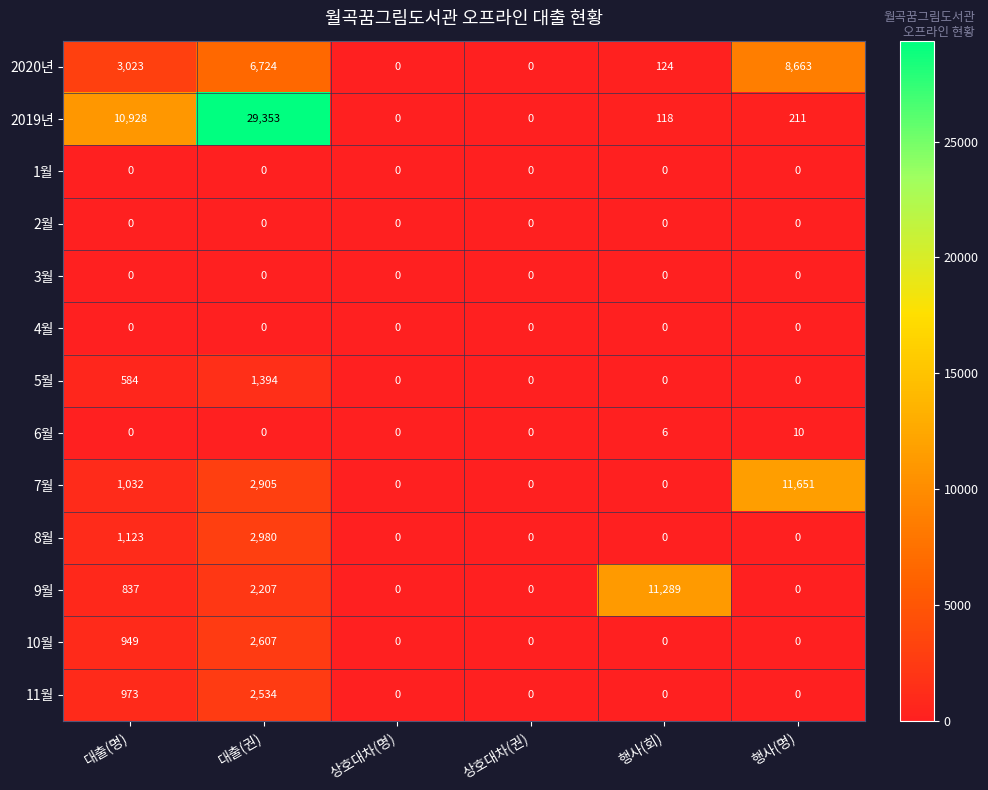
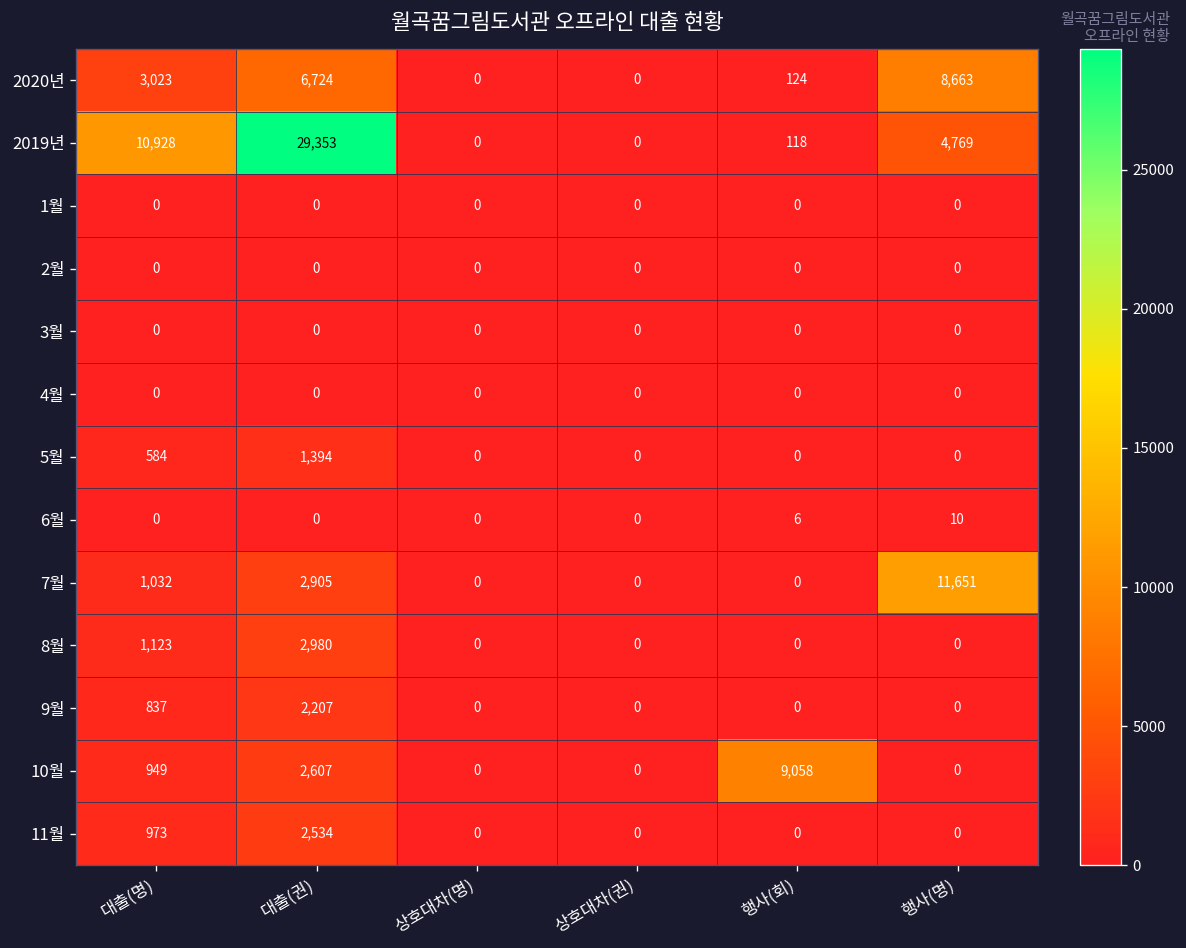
  {
    "2020년": {
      "대출(명)": "3,023",
      "대출(권)": "6,724",
      "상호대차(명)": "0",
      "상호대차(권)": "0",
      "행사(회)": "124",
      "행사(명)": "8,663"
    },
    "2019년": {
      "대출(명)": "10,928",
      "대출(권)": "29,353",
      "상호대차(명)": "0",
      "상호대차(권)": "0",
      "행사(회)": "118",
-     "행사(명)": "211"
+     "행사(명)": "4,769"
    },
    "1월": {
      "대출(명)": "0",
      "대출(권)": "0",
      "상호대차(명)": "0",
      "상호대차(권)": "0",
      "행사(회)": "0",
      "행사(명)": "0"
    },
    "2월": {
      "대출(명)": "0",
      "대출(권)": "0",
      "상호대차(명)": "0",
      "상호대차(권)": "0",
      "행사(회)": "0",
      "행사(명)": "0"
    },
    "3월": {
      "대출(명)": "0",
      "대출(권)": "0",
      "상호대차(명)": "0",
      "상호대차(권)": "0",
      "행사(회)": "0",
      "행사(명)": "0"
    },
    "4월": {
      "대출(명)": "0",
      "대출(권)": "0",
      "상호대차(명)": "0",
      "상호대차(권)": "0",
      "행사(회)": "0",
      "행사(명)": "0"
    },
    "5월": {
      "대출(명)": "584",
      "대출(권)": "1,394",
      "상호대차(명)": "0",
      "상호대차(권)": "0",
      "행사(회)": "0",
      "행사(명)": "0"
    },
    "6월": {
      "대출(명)": "0",
      "대출(권)": "0",
      "상호대차(명)": "0",
      "상호대차(권)": "0",
      "행사(회)": "6",
      "행사(명)": "10"
    },
    "7월": {
      "대출(명)": "1,032",
      "대출(권)": "2,905",
      "상호대차(명)": "0",
      "상호대차(권)": "0",
      "행사(회)": "0",
      "행사(명)": "11,651"
    },
    "8월": {
      "대출(명)": "1,123",
      "대출(권)": "2,980",
      "상호대차(명)": "0",
      "상호대차(권)": "0",
      "행사(회)": "0",
      "행사(명)": "0"
    },
    "9월": {
      "대출(명)": "837",
      "대출(권)": "2,207",
      "상호대차(명)": "0",
      "상호대차(권)": "0",
-     "행사(회)": "11,289",
+     "행사(회)": "0",
      "행사(명)": "0"
    },
    "10월": {
      "대출(명)": "949",
      "대출(권)": "2,607",
      "상호대차(명)": "0",
      "상호대차(권)": "0",
-     "행사(회)": "0",
+     "행사(회)": "9,058",
      "행사(명)": "0"
    },
    "11월": {
      "대출(명)": "973",
      "대출(권)": "2,534",
      "상호대차(명)": "0",
      "상호대차(권)": "0",
      "행사(회)": "0",
      "행사(명)": "0"
    }
  }
